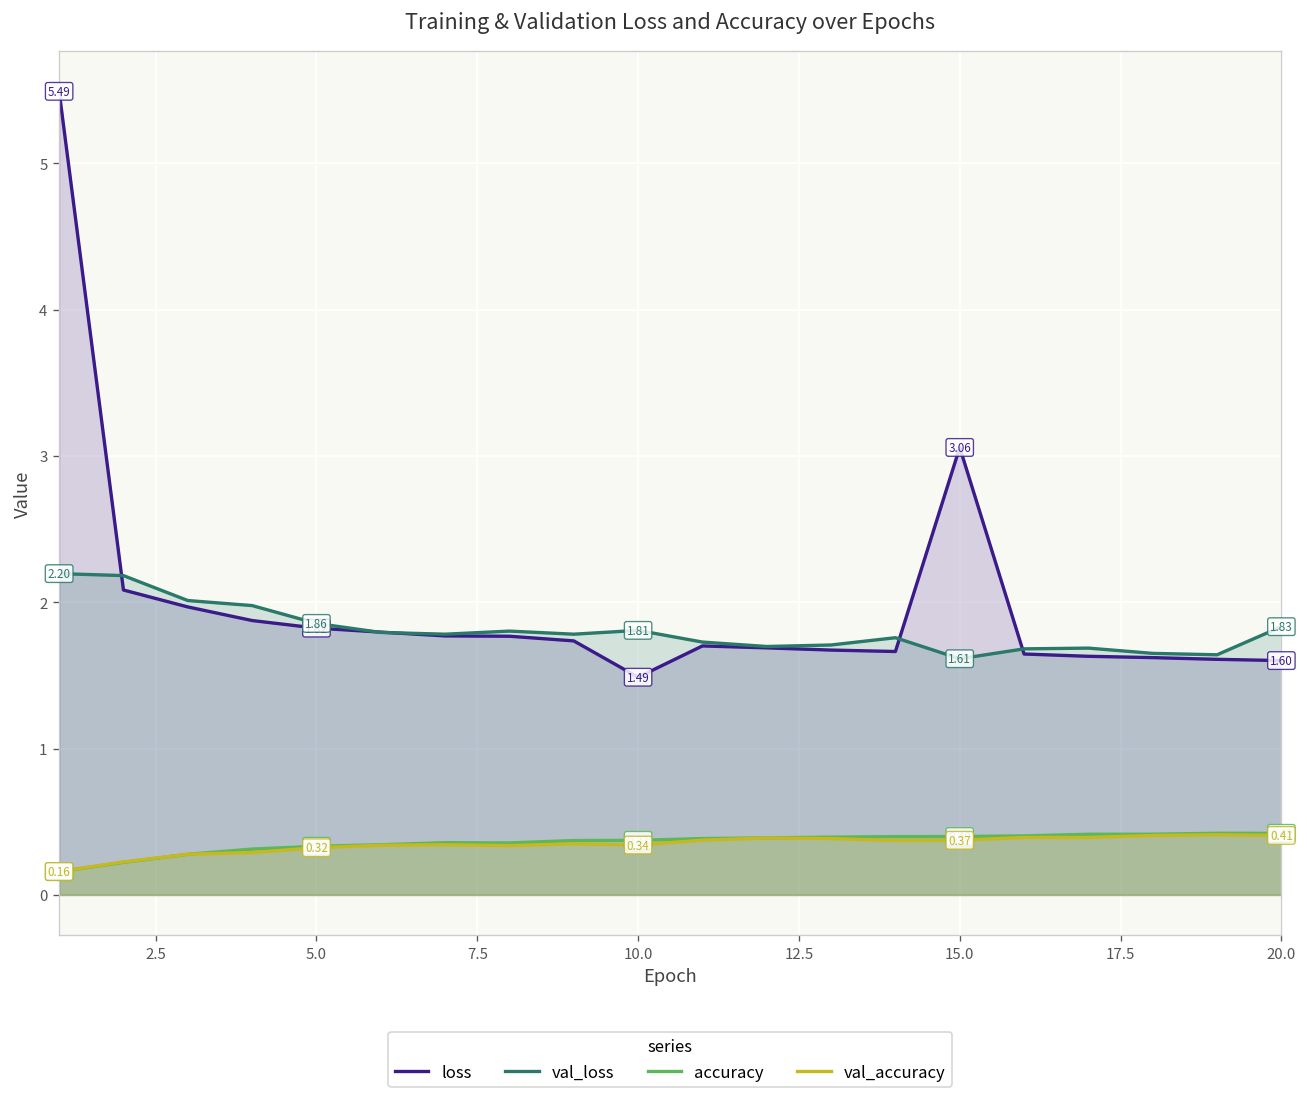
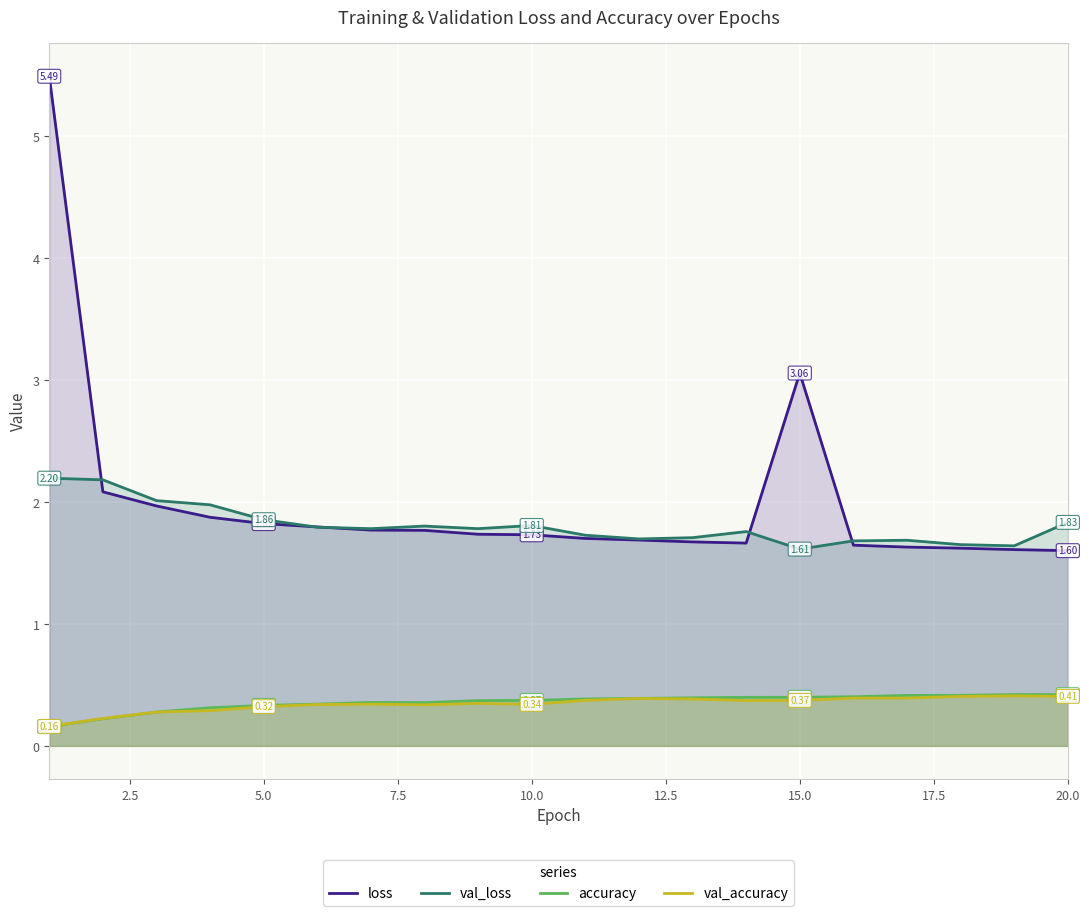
  {
    "loss": {
-     "10.0": 1.49
+     "10.0": 1.73
    }
  }
